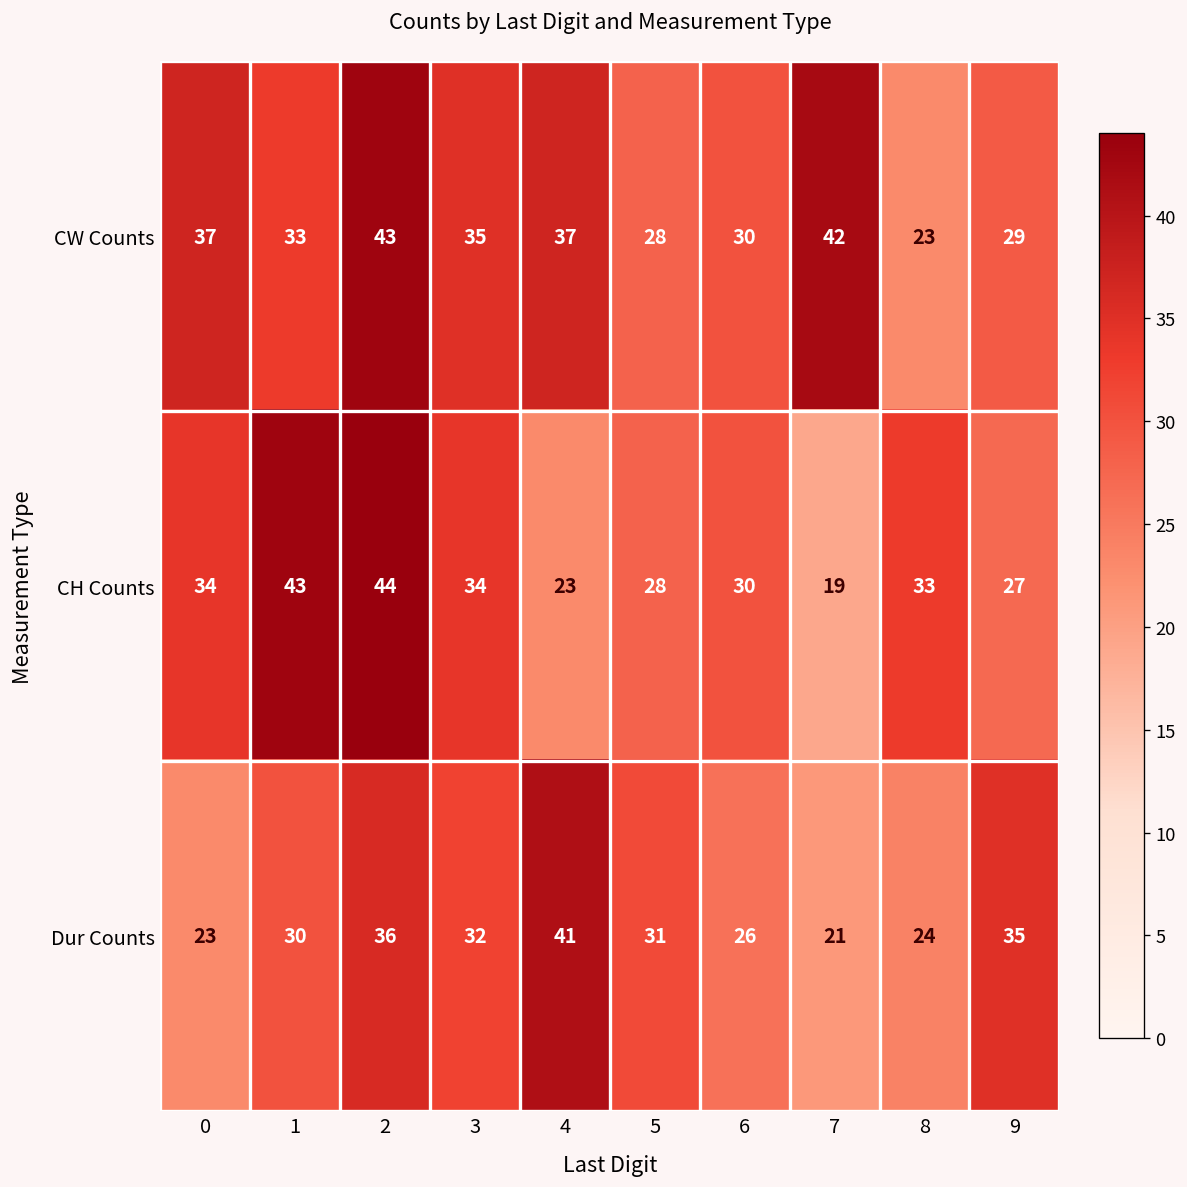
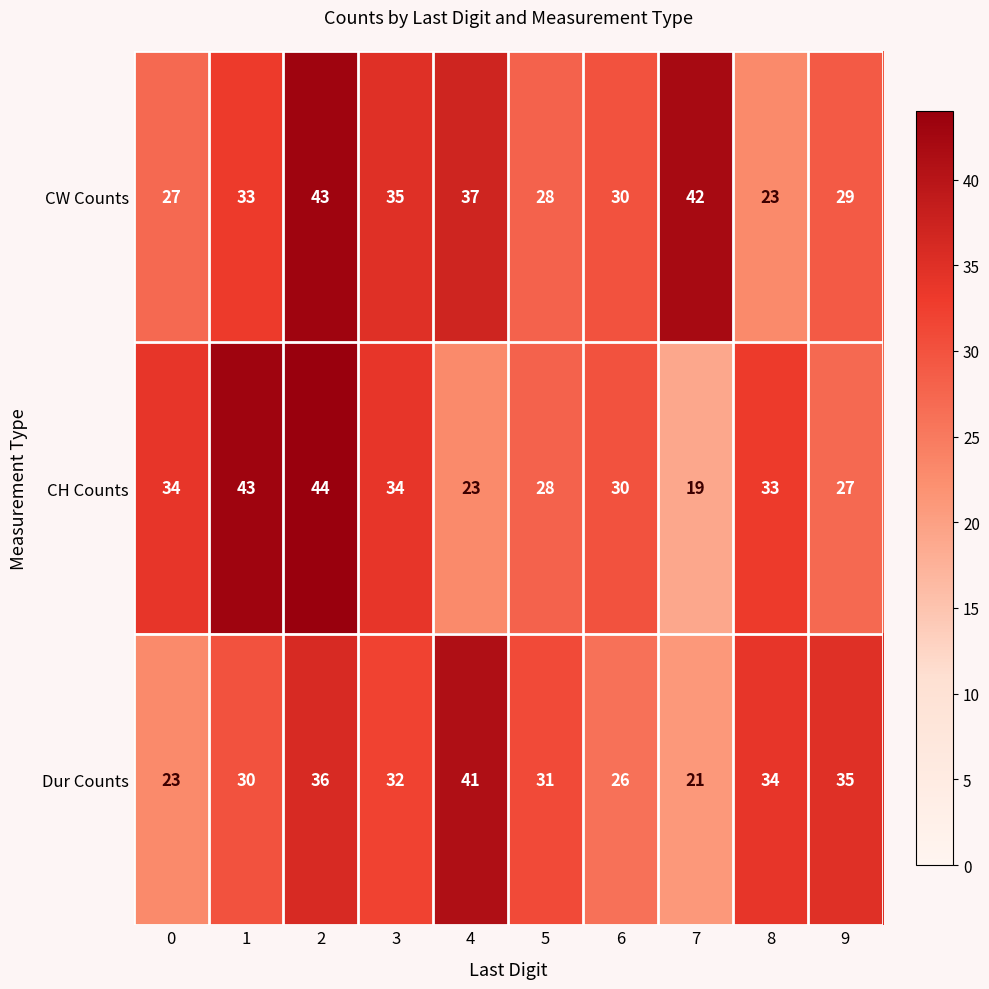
  {
    "CW Counts": {
-     "0": 37,
+     "0": 27,
      "1": 33,
      "2": 43,
      "3": 35,
      "4": 37,
      "5": 28,
      "6": 30,
      "7": 42,
      "8": 23,
      "9": 29
    },
    "CH Counts": {
      "0": 34,
      "1": 43,
      "2": 44,
      "3": 34,
      "4": 23,
      "5": 28,
      "6": 30,
      "7": 19,
      "8": 33,
      "9": 27
    },
    "Dur Counts": {
      "0": 23,
      "1": 30,
      "2": 36,
      "3": 32,
      "4": 41,
      "5": 31,
      "6": 26,
      "7": 21,
-     "8": 24,
+     "8": 34,
      "9": 35
    }
  }
